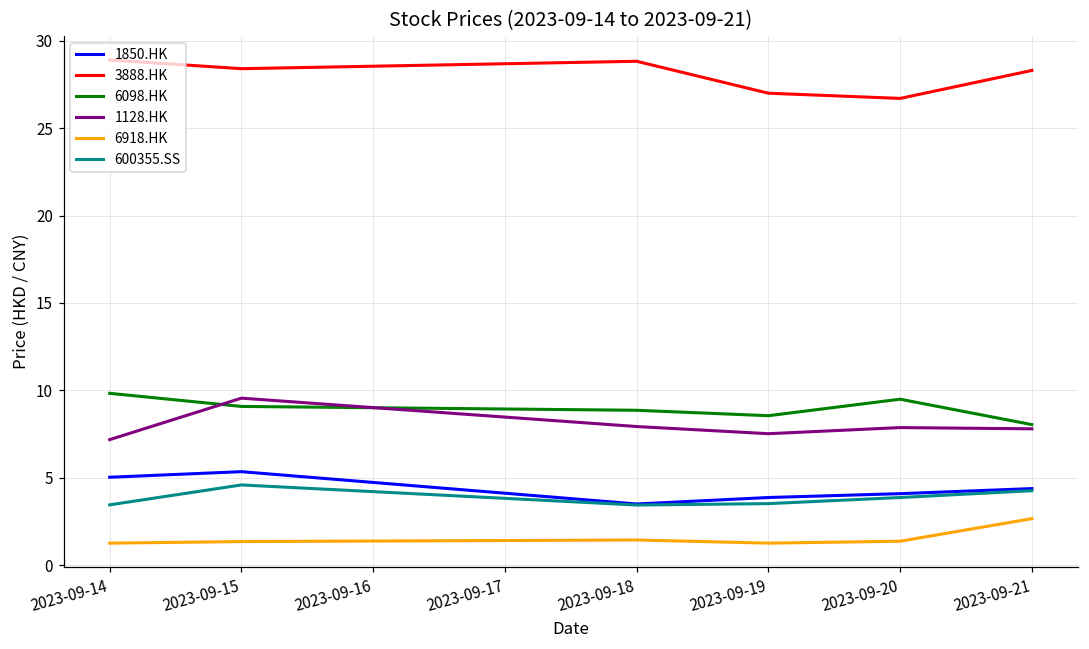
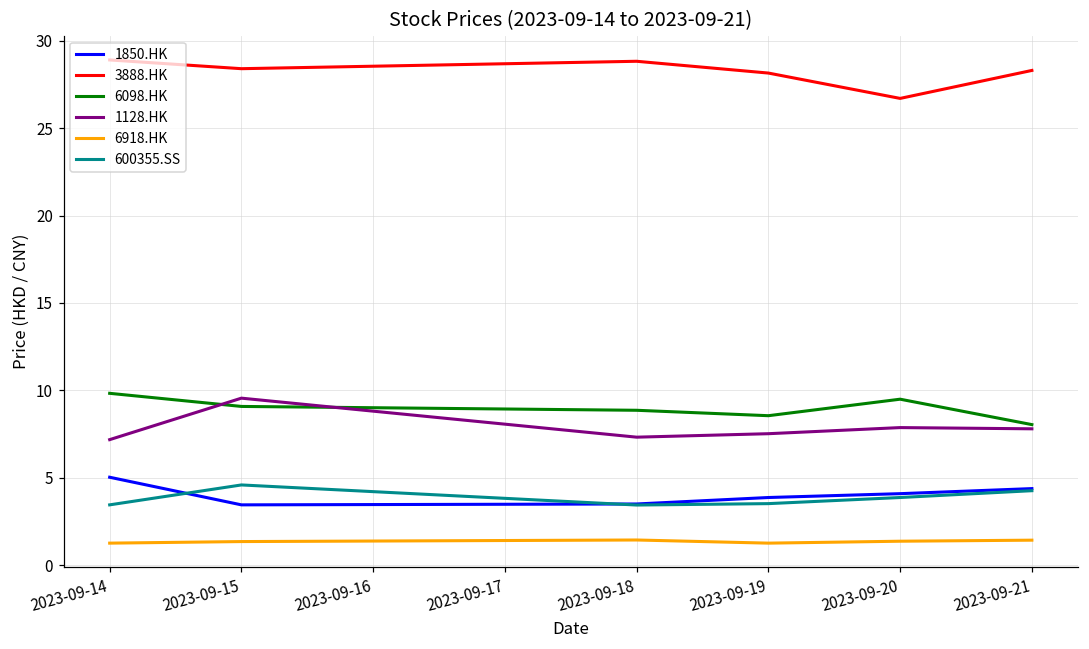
  {
    "1850.HK": {
      "2023-09-14": 5.0,
-     "2023-09-15": 5.3,
+     "2023-09-15": 3.5,
      "2023-09-19": 3.9,
      "2023-09-20": 4.1
    },
    "3888.HK": {
      "2023-09-15": 28.4,
      "2023-09-18": 28.8,
-     "2023-09-19": 27.0,
+     "2023-09-19": 28.1,
      "2023-09-20": 26.7,
      "2023-09-21": 28.3
    },
    "6098.HK": {
      "2023-09-14": 9.8,
      "2023-09-15": 9.1,
      "2023-09-18": 8.9,
      "2023-09-19": 8.6,
      "2023-09-20": 9.5,
      "2023-09-21": 8.0
    },
    "1128.HK": {
      "2023-09-14": 7.2,
      "2023-09-15": 9.6,
-     "2023-09-18": 7.9,
+     "2023-09-18": 7.3,
      "2023-09-19": 7.5,
      "2023-09-20": 7.9,
      "2023-09-21": 7.8
    },
    "6918.HK": {
      "2023-09-14": 1.3,
      "2023-09-15": 1.4,
      "2023-09-18": 1.4,
      "2023-09-19": 1.3,
      "2023-09-20": 1.4,
-     "2023-09-21": 2.7
+     "2023-09-21": 1.4
    },
    "600355.SS": {
      "2023-09-14": 3.5,
      "2023-09-15": 4.6,
      "2023-09-19": 3.5,
      "2023-09-20": 3.9
    }
  }
